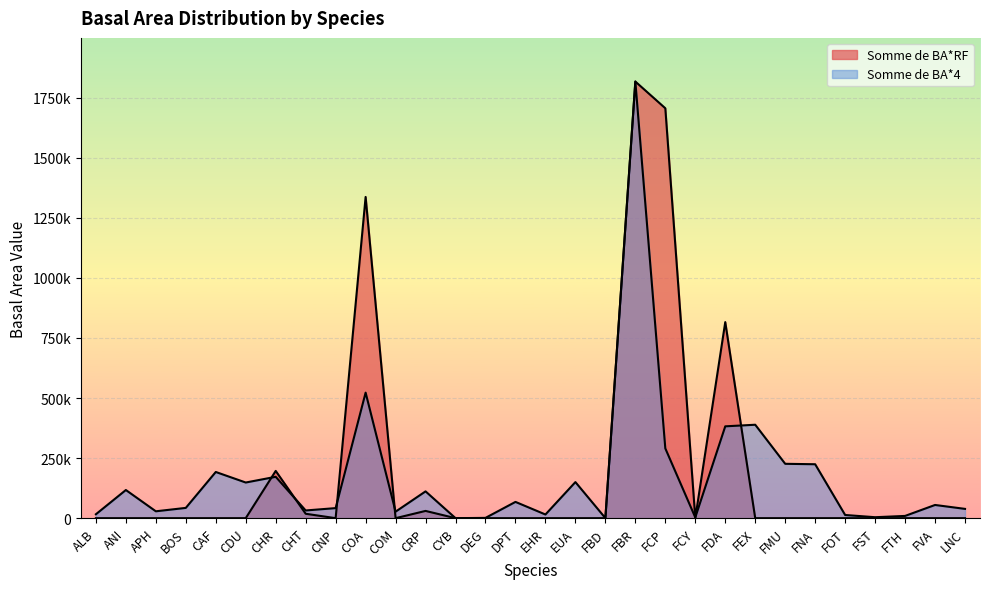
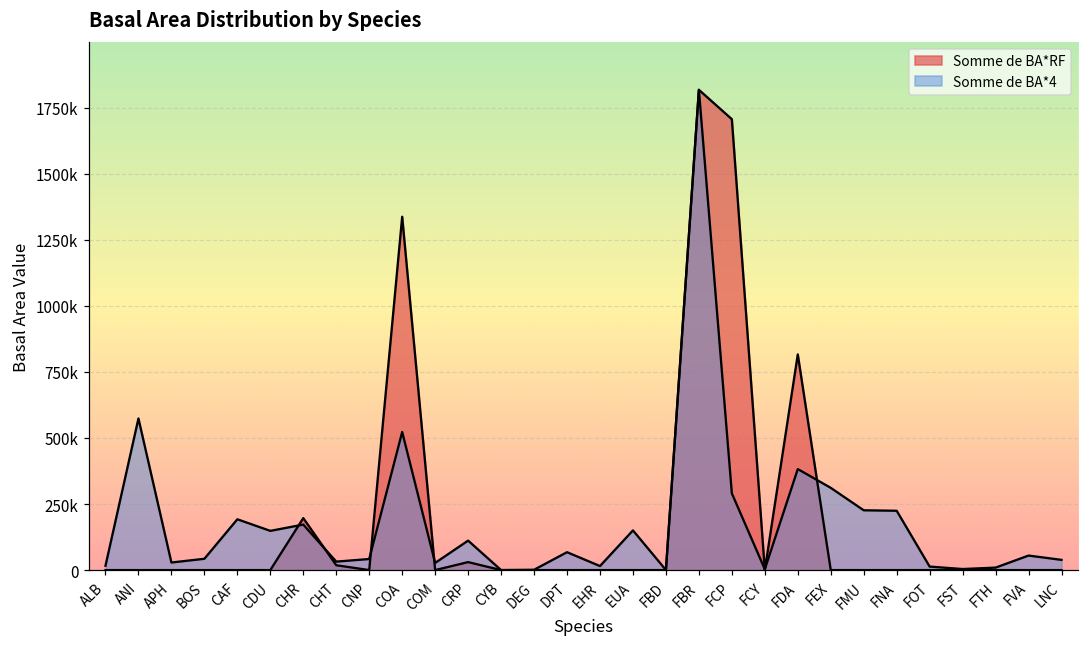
  {
    "Somme de BA*RF": {
      "ALB": 0,
      "ANI": 0,
      "APH": 0,
      "BOS": 0,
      "CAF": 0,
      "CDU": 0,
      "CHR": 200000,
      "CHT": 20000,
      "CNP": 0,
      "COA": 1340000,
      "COM": 0,
      "CRP": 30000,
      "DPT": 0,
      "EHR": 0,
      "EUA": 0,
      "FCP": 1710000,
      "FDA": 820000,
      "FEX": 0,
      "FMU": 0,
      "FNA": 0,
      "FOT": 0,
      "FVA": 0,
      "LNC": 0
    },
    "Somme de BA*4": {
      "ALB": 20000,
-     "ANI": 120000,
+     "ANI": 570000,
      "APH": 30000,
      "BOS": 40000,
      "CAF": 190000,
      "CDU": 150000,
      "CHR": 170000,
      "CHT": 30000,
      "CNP": 40000,
      "COA": 520000,
      "COM": 30000,
      "CRP": 110000,
      "DPT": 70000,
      "EHR": 20000,
      "EUA": 150000,
      "FCP": 290000,
      "FDA": 380000,
-     "FEX": 390000,
+     "FEX": 310000,
      "FMU": 230000,
      "FNA": 220000,
      "FOT": 10000,
      "FVA": 50000,
      "LNC": 40000
    }
  }
